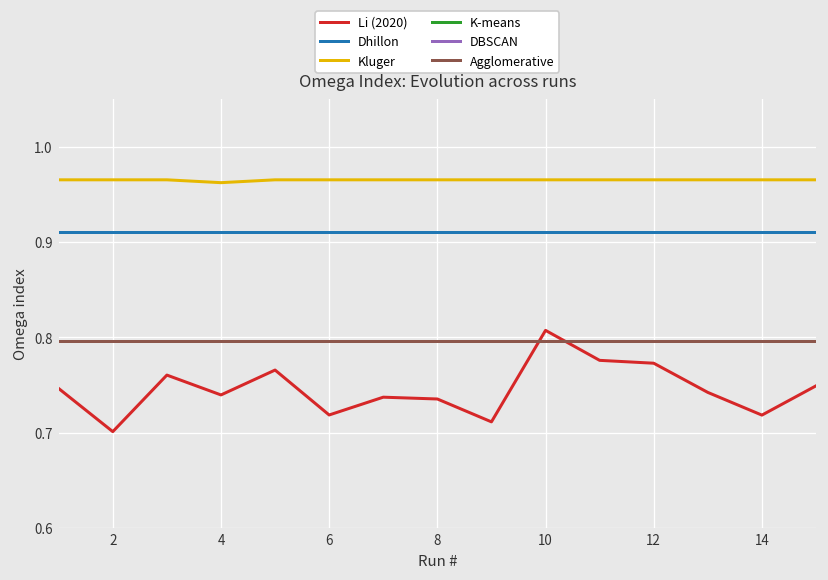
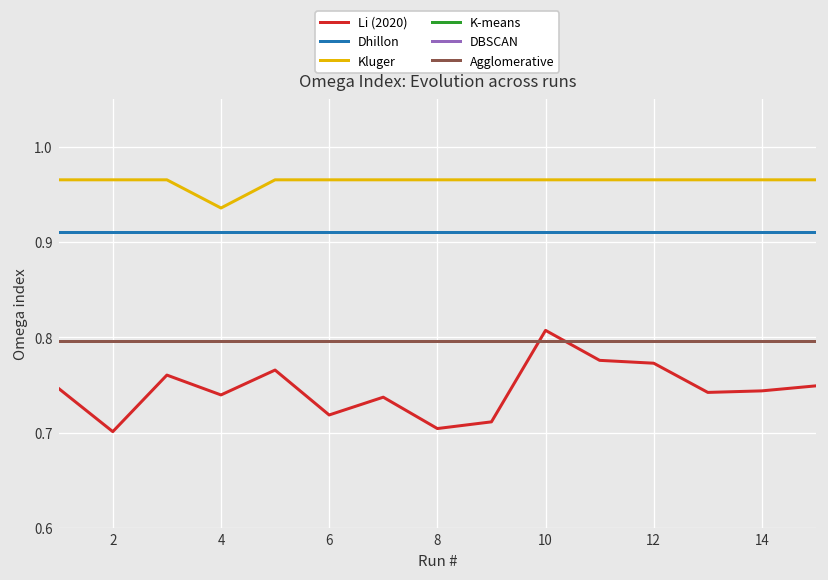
  {
    "Li (2020)": {
      "2": 0.70,
      "4": 0.74,
      "6": 0.72,
-     "8": 0.74,
+     "8": 0.70,
      "10": 0.81,
      "12": 0.77,
-     "14": 0.72
+     "14": 0.74
    },
    "Dhillon": {
      "2": 0.91,
      "4": 0.91,
      "6": 0.91,
      "8": 0.91,
      "10": 0.91,
      "12": 0.91,
      "14": 0.91
    },
    "Kluger": {
      "2": 0.97,
-     "4": 0.96,
+     "4": 0.94,
      "6": 0.97,
      "8": 0.97,
      "10": 0.97,
      "12": 0.97,
      "14": 0.97
    },
    "Agglomerative": {
      "2": 0.80,
      "4": 0.80,
      "6": 0.80,
      "8": 0.80,
      "10": 0.80,
      "12": 0.80,
      "14": 0.80
    }
  }
